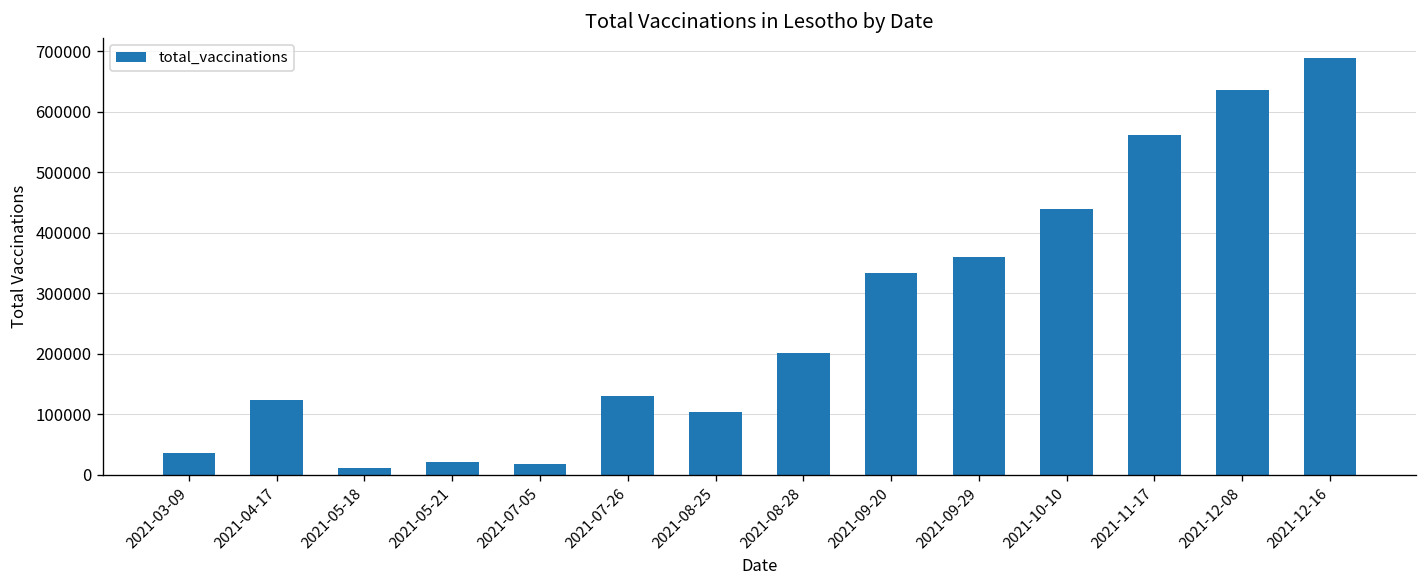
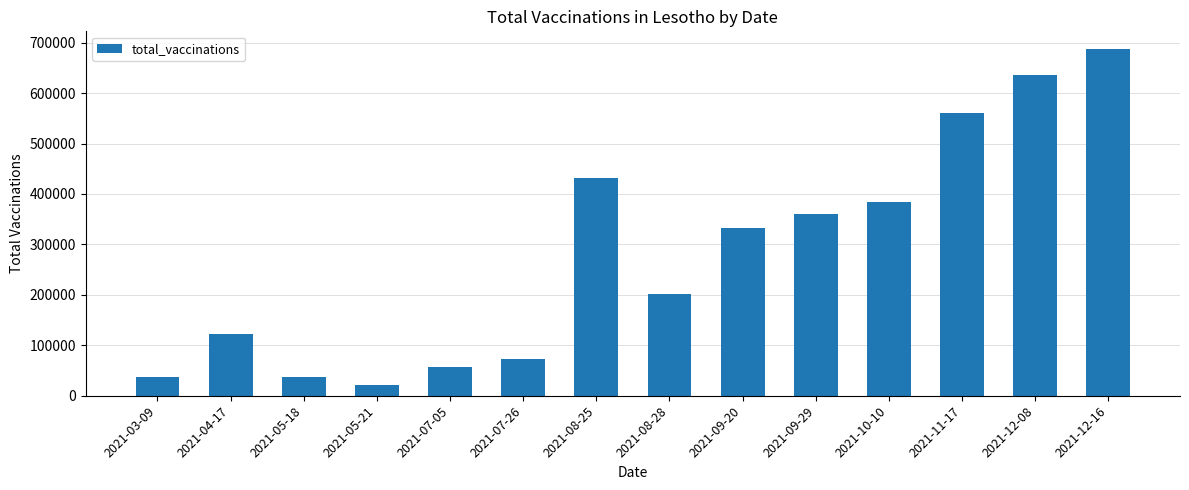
  {
    "2021-03-09": 40000,
    "2021-04-17": 120000,
-   "2021-05-18": 10000,
+   "2021-05-18": 40000,
    "2021-05-21": 20000,
-   "2021-07-05": 20000,
-   "2021-07-26": 130000,
-   "2021-08-25": 100000,
+   "2021-07-05": 60000,
+   "2021-07-26": 70000,
+   "2021-08-25": 430000,
    "2021-08-28": 200000,
    "2021-09-20": 330000,
    "2021-09-29": 360000,
-   "2021-10-10": 440000,
+   "2021-10-10": 380000,
    "2021-11-17": 560000,
    "2021-12-08": 640000,
    "2021-12-16": 690000
  }
